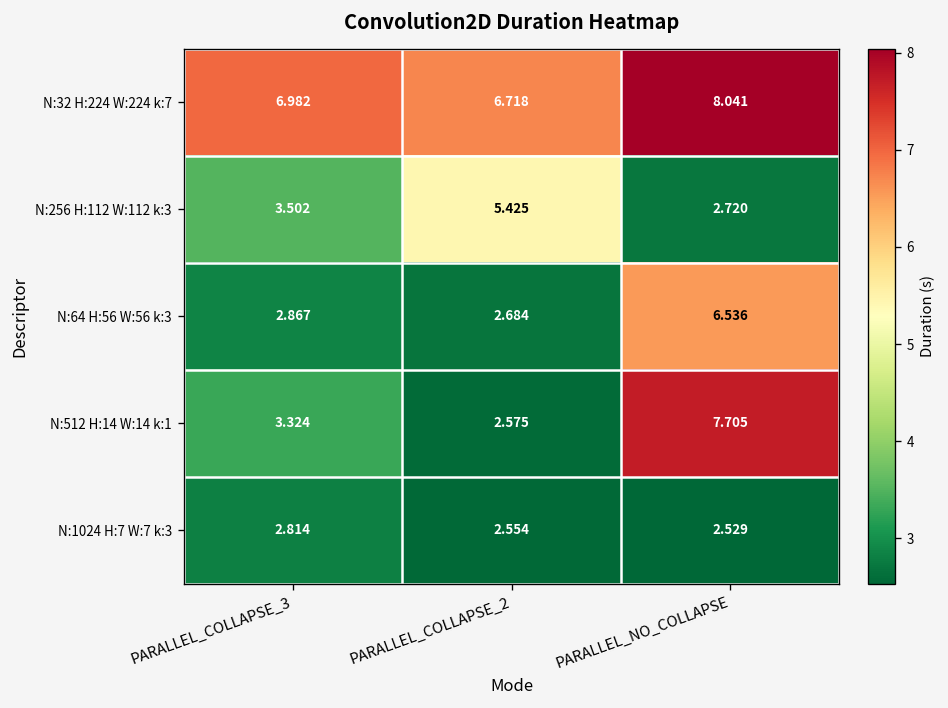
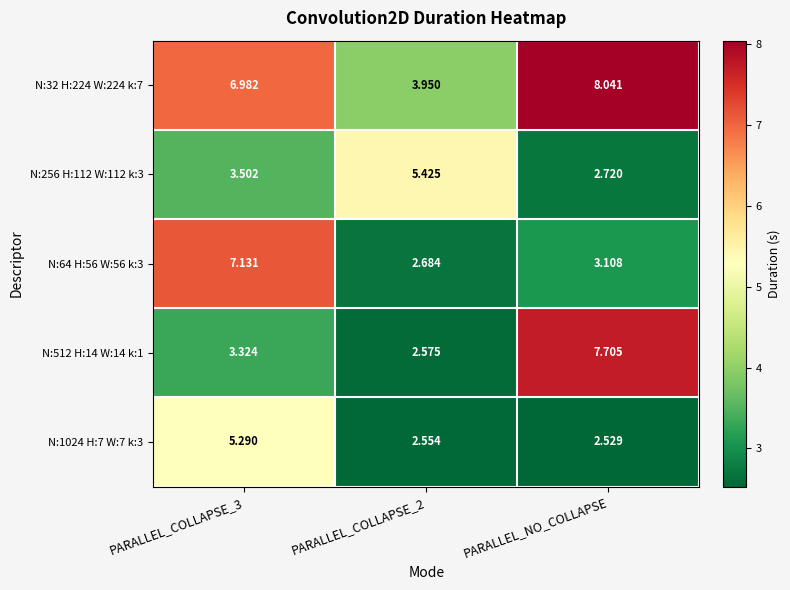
  {
    "N:32 H:224 W:224 k:7": {
      "PARALLEL_COLLAPSE_3": 6.982,
-     "PARALLEL_COLLAPSE_2": 6.718,
+     "PARALLEL_COLLAPSE_2": 3.950,
      "PARALLEL_NO_COLLAPSE": 8.041
    },
    "N:256 H:112 W:112 k:3": {
      "PARALLEL_COLLAPSE_3": 3.502,
      "PARALLEL_COLLAPSE_2": 5.425,
      "PARALLEL_NO_COLLAPSE": 2.720
    },
    "N:64 H:56 W:56 k:3": {
-     "PARALLEL_COLLAPSE_3": 2.867,
+     "PARALLEL_COLLAPSE_3": 7.131,
      "PARALLEL_COLLAPSE_2": 2.684,
-     "PARALLEL_NO_COLLAPSE": 6.536
+     "PARALLEL_NO_COLLAPSE": 3.108
    },
    "N:512 H:14 W:14 k:1": {
      "PARALLEL_COLLAPSE_3": 3.324,
      "PARALLEL_COLLAPSE_2": 2.575,
      "PARALLEL_NO_COLLAPSE": 7.705
    },
    "N:1024 H:7 W:7 k:3": {
-     "PARALLEL_COLLAPSE_3": 2.814,
+     "PARALLEL_COLLAPSE_3": 5.290,
      "PARALLEL_COLLAPSE_2": 2.554,
      "PARALLEL_NO_COLLAPSE": 2.529
    }
  }
